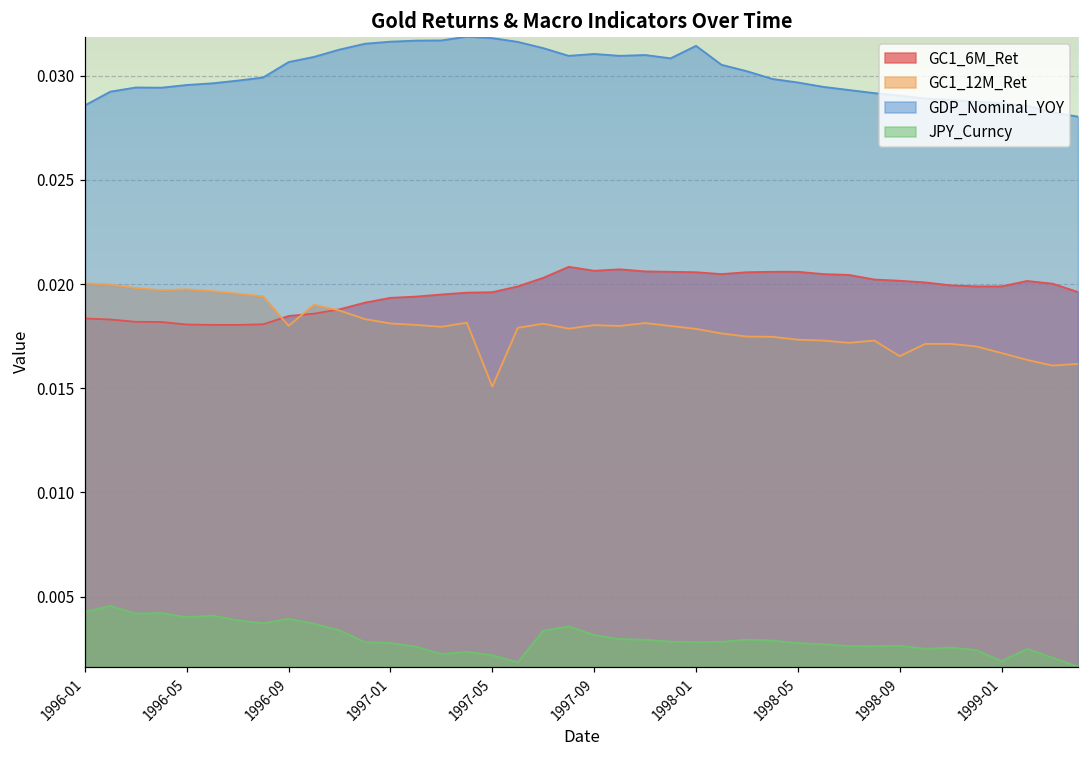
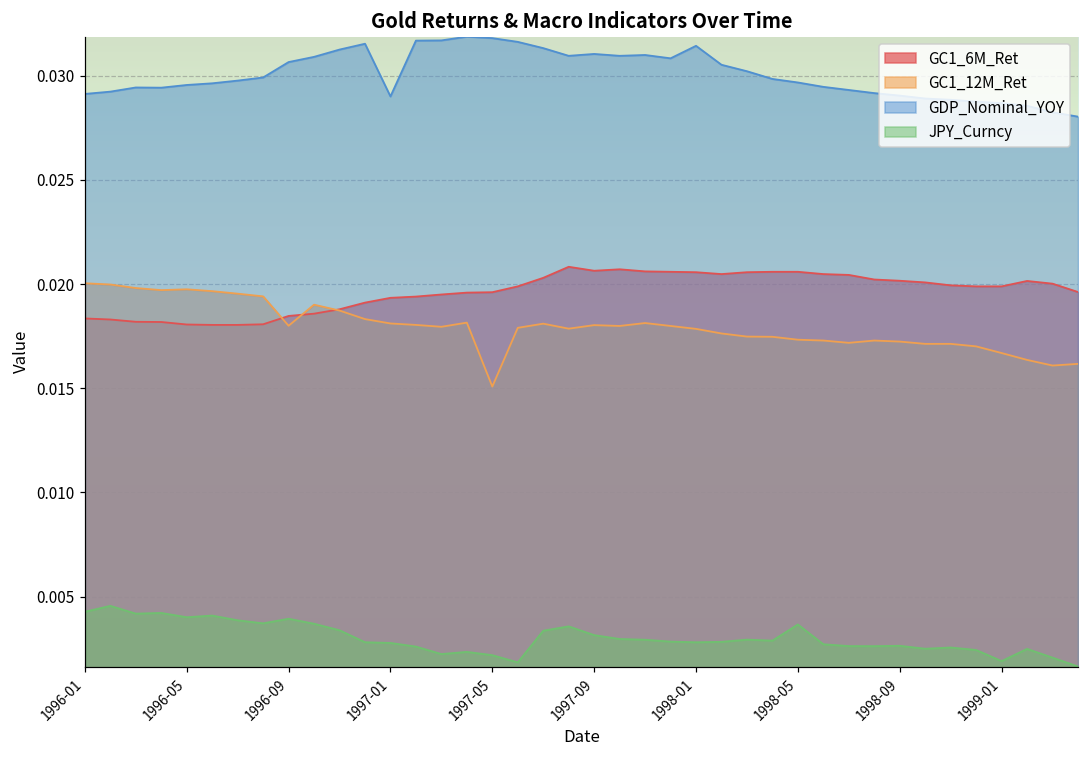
  {
    "GC1_6M_Ret": {
      "1996-01": 0.0184,
      "1996-05": 0.0181,
      "1996-09": 0.0185,
      "1997-01": 0.0193,
      "1997-05": 0.0196,
      "1997-09": 0.0206,
      "1998-01": 0.0206,
      "1998-05": 0.0206,
      "1998-09": 0.0202,
      "1999-01": 0.0199
    },
    "GC1_12M_Ret": {
      "1996-01": 0.0200,
      "1996-05": 0.0198,
      "1996-09": 0.0180,
      "1997-01": 0.0181,
      "1997-05": 0.0151,
      "1997-09": 0.0180,
      "1998-01": 0.0179,
      "1998-05": 0.0173,
-     "1998-09": 0.0165,
+     "1998-09": 0.0172,
      "1999-01": 0.0167
    },
    "GDP_Nominal_YOY": {
-     "1996-01": 0.0286,
+     "1996-01": 0.0291,
      "1996-05": 0.0296,
      "1996-09": 0.0307,
-     "1997-01": 0.0316,
+     "1997-01": 0.0290,
      "1997-05": 0.0318,
      "1997-09": 0.0311,
      "1998-01": 0.0314,
      "1998-05": 0.0297
    },
    "JPY_Curncy": {
      "1996-01": 0.0043,
      "1996-05": 0.0040,
      "1996-09": 0.0039,
      "1997-01": 0.0028,
      "1997-05": 0.0022,
      "1997-09": 0.0031,
      "1998-01": 0.0028,
-     "1998-05": 0.0028,
+     "1998-05": 0.0037,
      "1998-09": 0.0026,
      "1999-01": 0.0019
    }
  }
